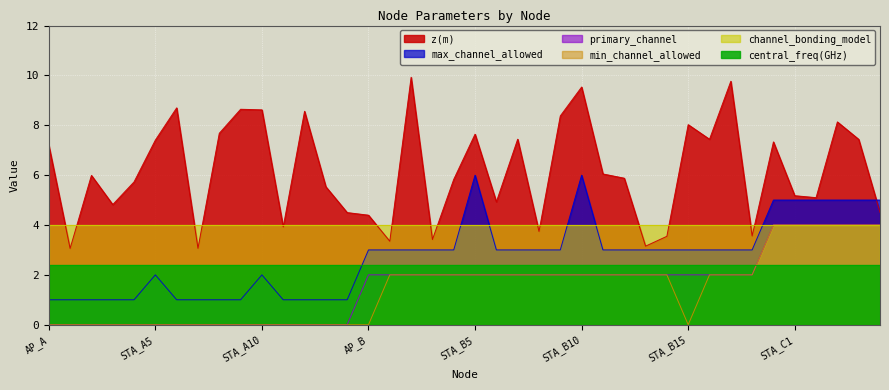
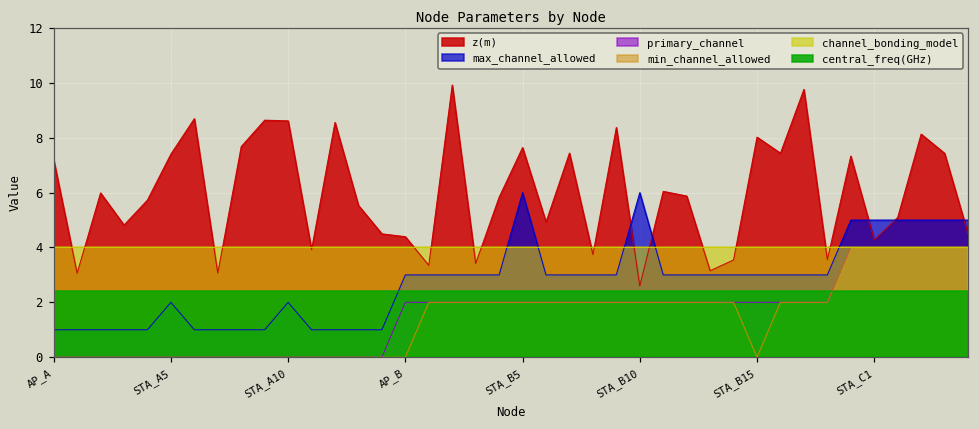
  {
    "z(m)": {
      "AP_A": 7.2,
      "STA_A5": 7.4,
      "STA_A10": 8.6,
      "AP_B": 4.4,
      "STA_B5": 7.6,
-     "STA_B10": 9.5,
+     "STA_B10": 2.6,
      "STA_B15": 8.0,
-     "STA_C1": 5.2
+     "STA_C1": 4.3
    },
    "max_channel_allowed": {
      "AP_A": 1.0,
      "STA_A5": 2.0,
      "STA_A10": 2.0,
      "AP_B": 3.0,
      "STA_B5": 6.0,
      "STA_B10": 6.0,
      "STA_B15": 3.0,
      "STA_C1": 5.0
    },
    "primary_channel": {
      "AP_B": 2.0,
      "STA_B15": 2.0
    },
    "central_freq(GHz)": {
      "AP_A": 2.4,
      "STA_A5": 2.4,
      "STA_A10": 2.4,
      "AP_B": 2.4,
      "STA_B5": 2.4,
      "STA_B10": 2.4,
      "STA_B15": 2.4,
      "STA_C1": 2.4
    }
  }
